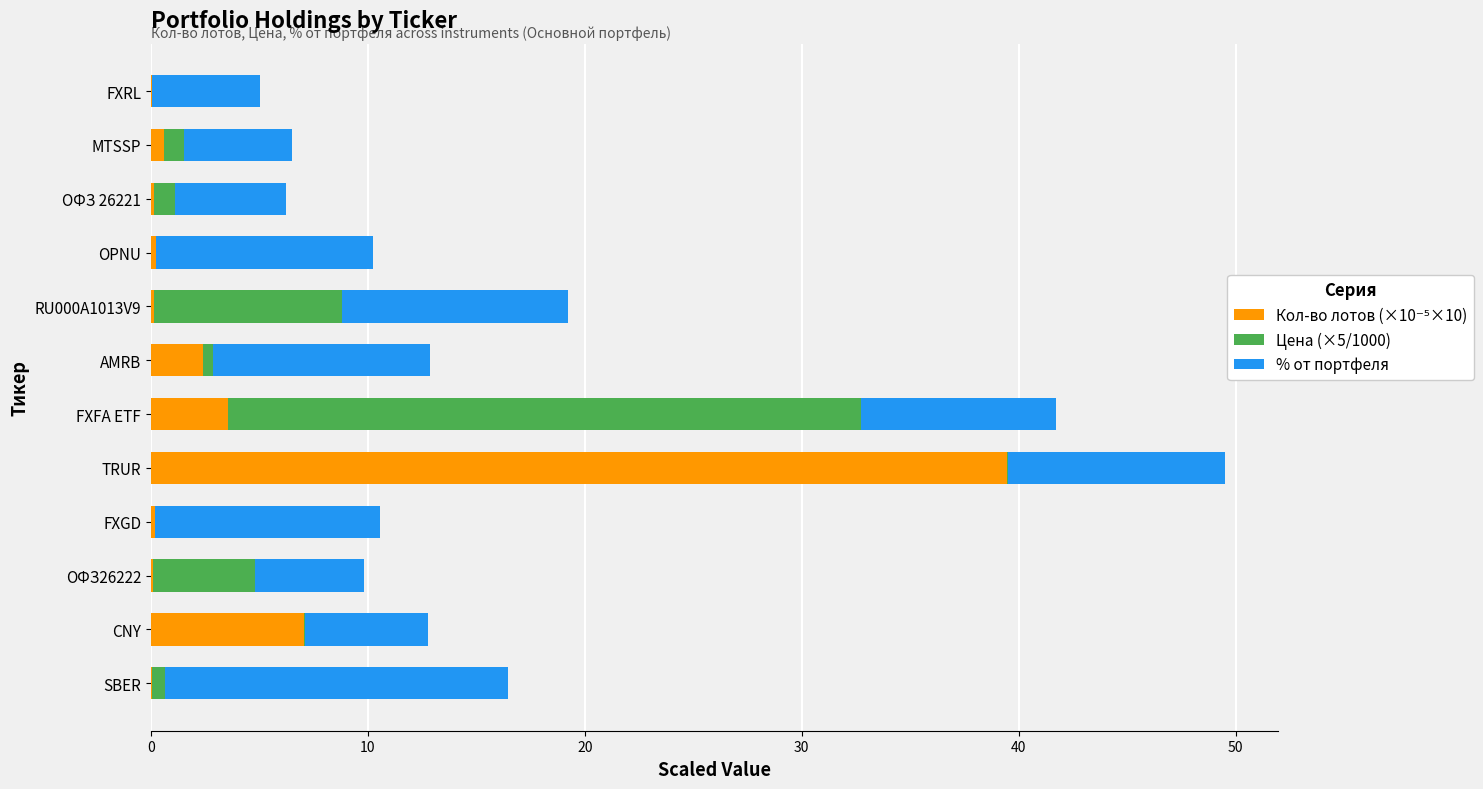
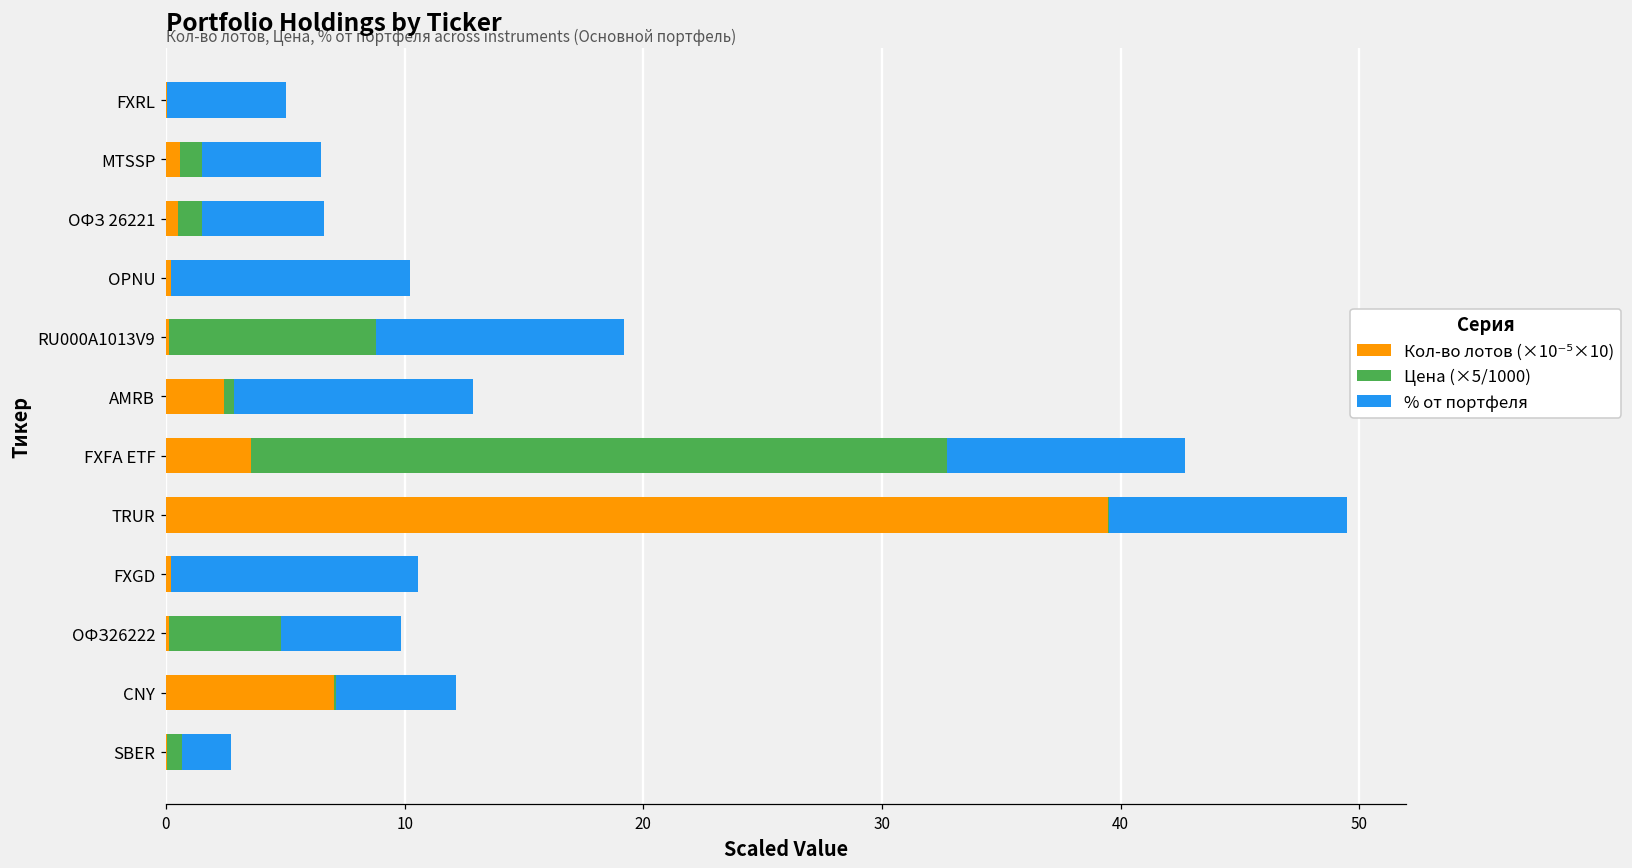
  {
    "Кол-во лотов (×10⁻⁵×10)": {
      "MTSSP": 0.6,
-     "ОФЗ 26221": 0.1,
+     "ОФЗ 26221": 0.5,
      "OPNU": 0.2,
      "RU000A1013V9": 0.1,
      "AMRB": 2.4,
      "FXFA ETF": 3.6,
      "TRUR": 39.5,
      "FXGD": 0.2,
      "ОФЗ26222": 0.1,
      "CNY": 7.0
    },
    "Цена (×5/1000)": {
      "MTSSP": 0.9,
      "ОФЗ 26221": 1.0,
      "RU000A1013V9": 8.7,
      "AMRB": 0.4,
      "FXFA ETF": 29.1,
      "ОФЗ26222": 4.7,
      "SBER": 0.6
    },
    "% от портфеля": {
      "FXRL": 5.0,
      "MTSSP": 5.0,
      "ОФЗ 26221": 5.1,
      "OPNU": 10.0,
      "RU000A1013V9": 10.4,
      "AMRB": 10.0,
-     "FXFA ETF": 9,
+     "FXFA ETF": 10,
      "TRUR": 10.0,
      "FXGD": 10.4,
      "ОФЗ26222": 5.0,
-     "CNY": 5.7,
-     "SBER": 15.8
+     "CNY": 5.1,
+     "SBER": 2.1
    }
  }
